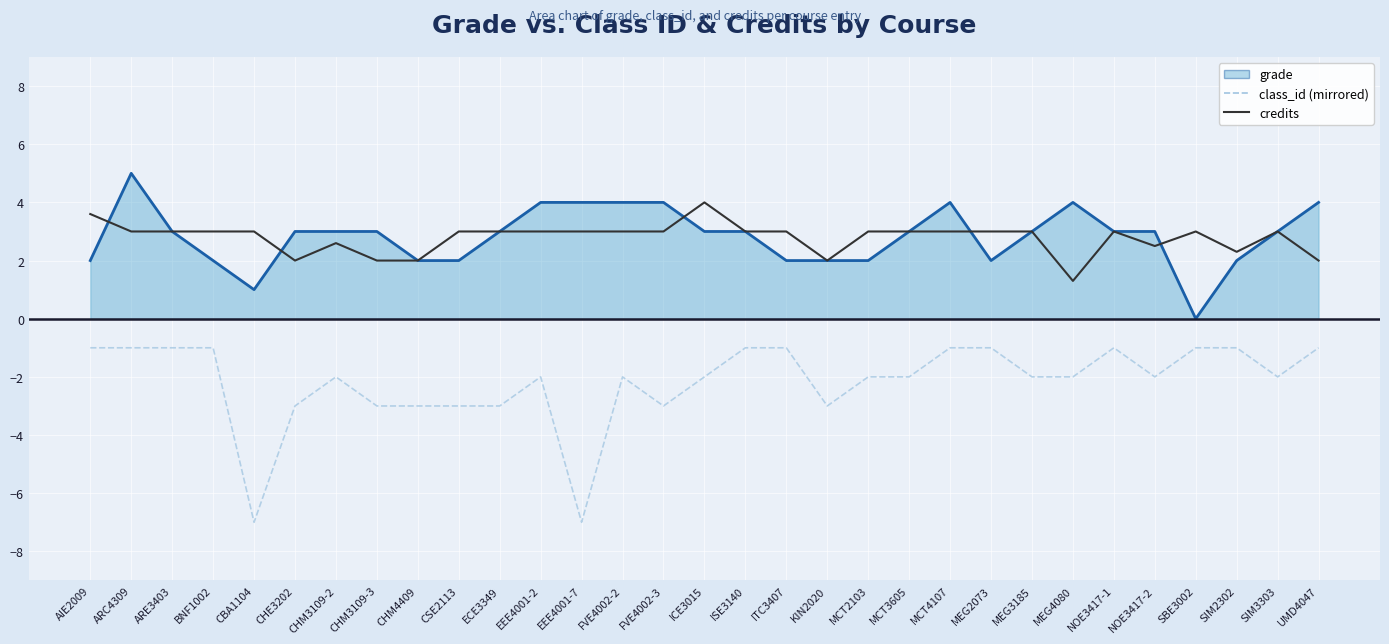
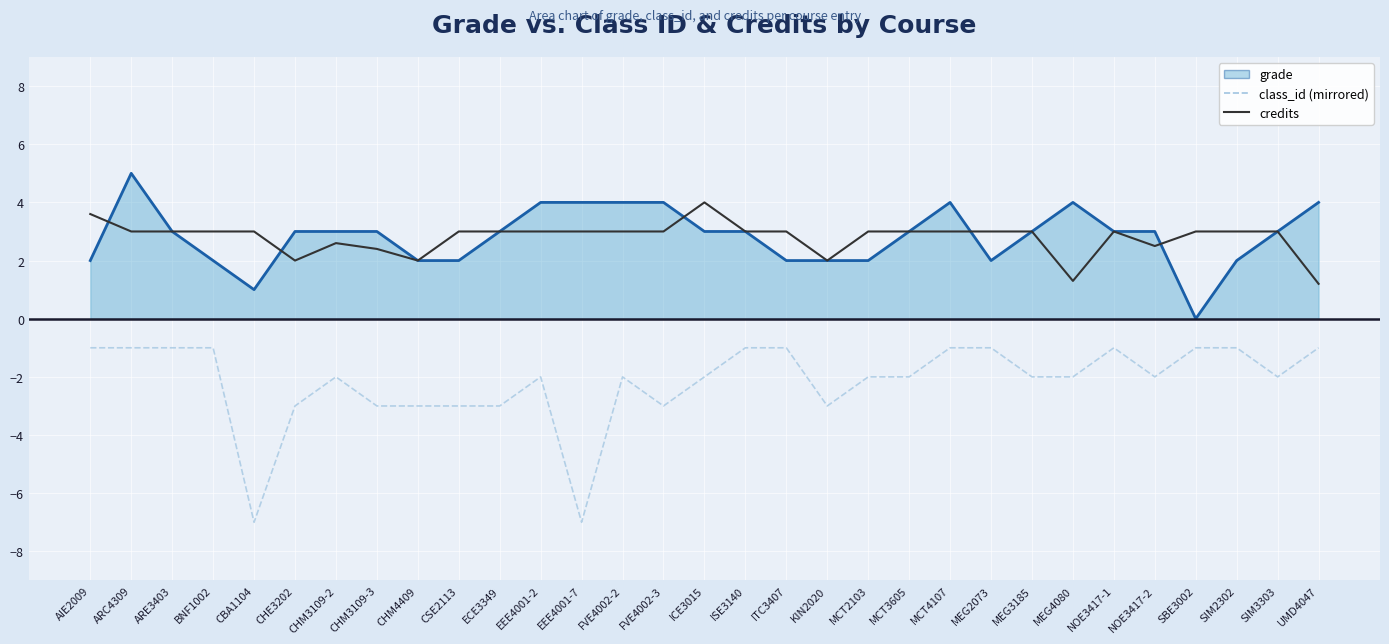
  {
    "credits": {
      "AIE2009": 3.6,
      "ARC4309": 3.0,
      "BNF1002": 3.0,
      "CBA1104": 3.0,
      "CHE3202": 2.0,
      "CHM3109-2": 2.6,
-     "CHM3109-3": 2.0,
+     "CHM3109-3": 2.4,
      "CSE2113": 3.0,
      "EEE4001-2": 3.0,
      "EEE4001-7": 3.0,
      "FVE4002-2": 3.0,
      "FVE4002-3": 3.0,
      "ICE3015": 4.0,
      "ITC3407": 3.0,
      "MCT2103": 3.0,
      "MCT4107": 3.0,
      "MEG2073": 3.0,
      "MEG4080": 1.3,
      "NOE3417-2": 2.5,
      "SBE3002": 3.0,
-     "SIM2302": 2.3,
-     "UMD4047": 2.0
+     "SIM2302": 3.0,
+     "UMD4047": 1.2
    }
  }
